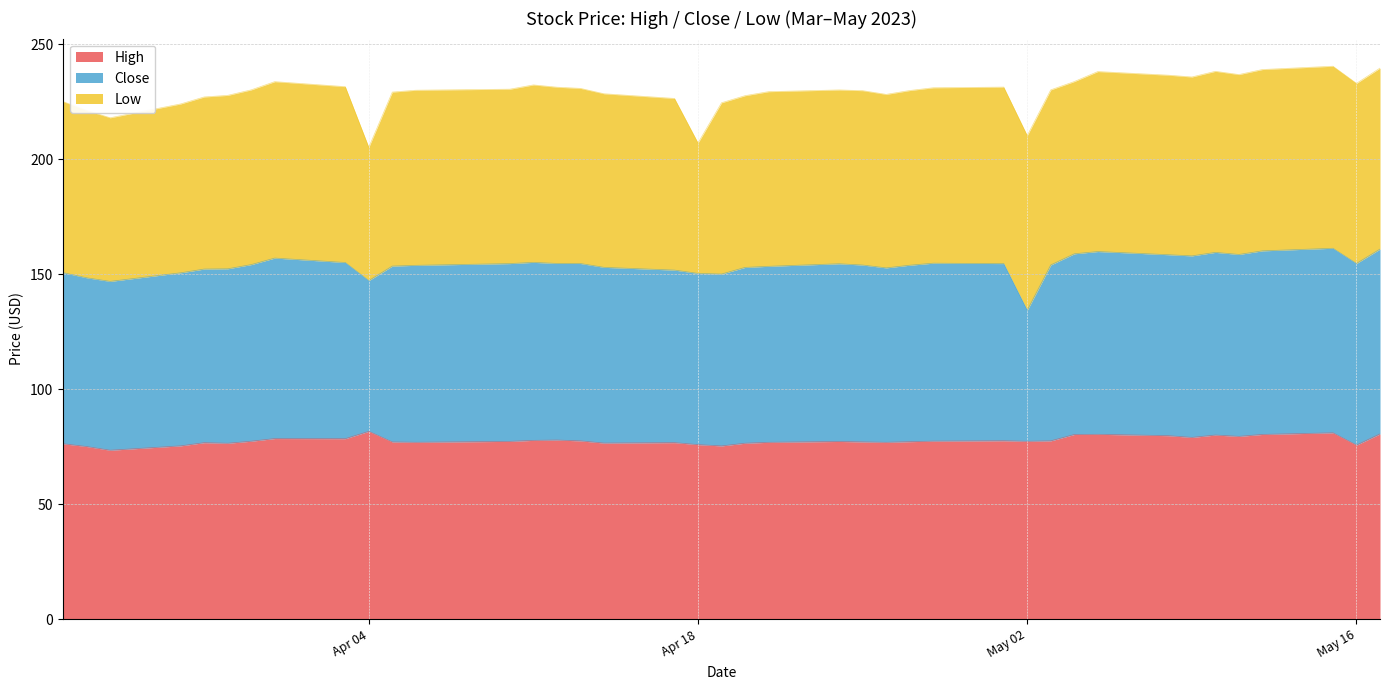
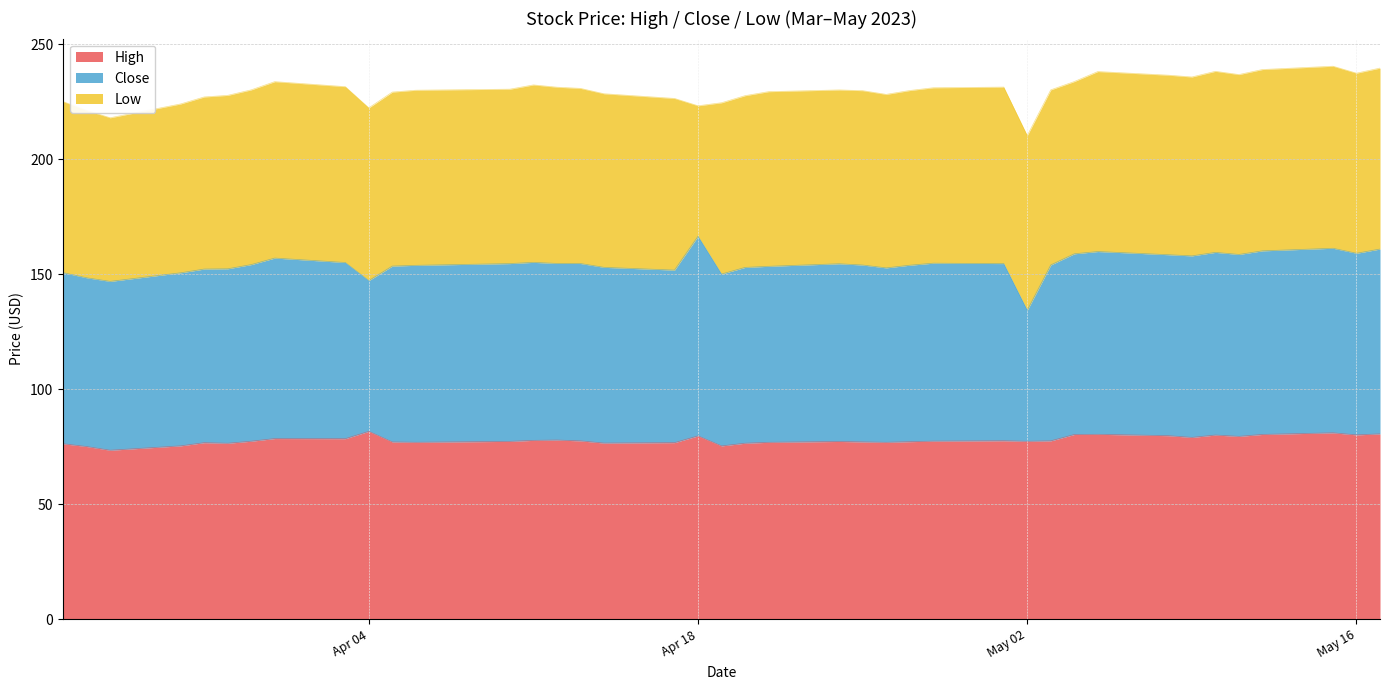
  {
    "High": {
      "Apr 04": 82,
-     "Apr 18": 76,
+     "Apr 18": 80,
      "May 02": 77,
-     "May 16": 76
+     "May 16": 80
    },
    "Close": {
      "Apr 04": 66,
-     "Apr 18": 74,
+     "Apr 18": 87,
      "May 02": 57,
      "May 16": 79
    },
    "Low": {
-     "Apr 04": 58,
+     "Apr 04": 75,
      "Apr 18": 57,
      "May 02": 76,
      "May 16": 78
    }
  }
